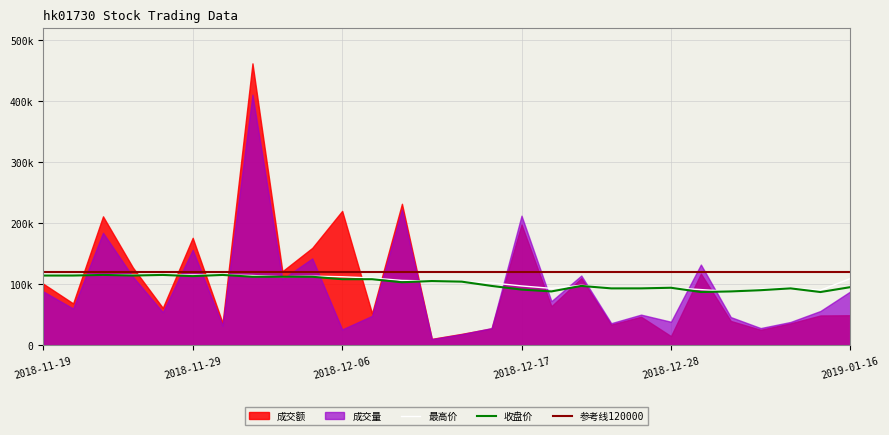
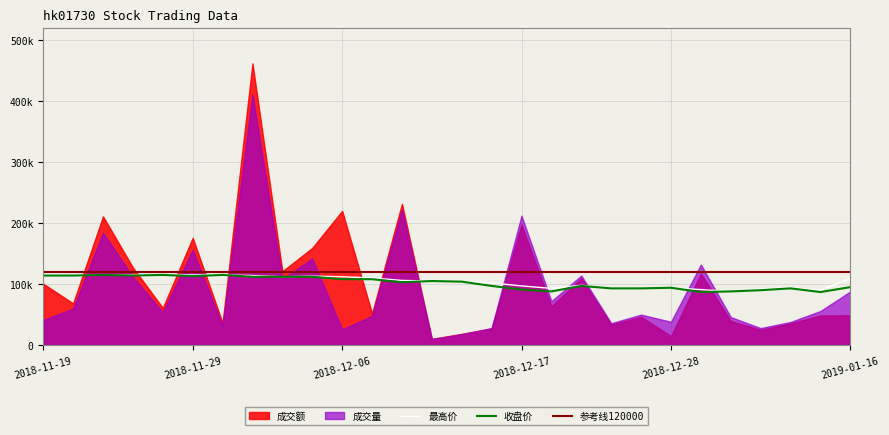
  {
    "成交额": {
      "2018-11-19": 100000,
      "2018-11-29": 180000,
      "2018-12-06": 220000,
      "2018-12-17": 200000,
      "2018-12-28": 10000,
      "2019-01-16": 50000
    },
    "最高价": {
      "2018-12-17": 100000,
      "2019-01-16": 110000
    },
    "成交量": {
-     "2018-11-19": 90000,
+     "2018-11-19": 40000,
      "2018-11-29": 160000,
      "2018-12-06": 30000,
      "2018-12-17": 210000,
      "2018-12-28": 40000,
      "2019-01-16": 90000
    },
    "收盘价": {
      "2018-12-17": 90000,
      "2019-01-16": 100000
    }
  }
